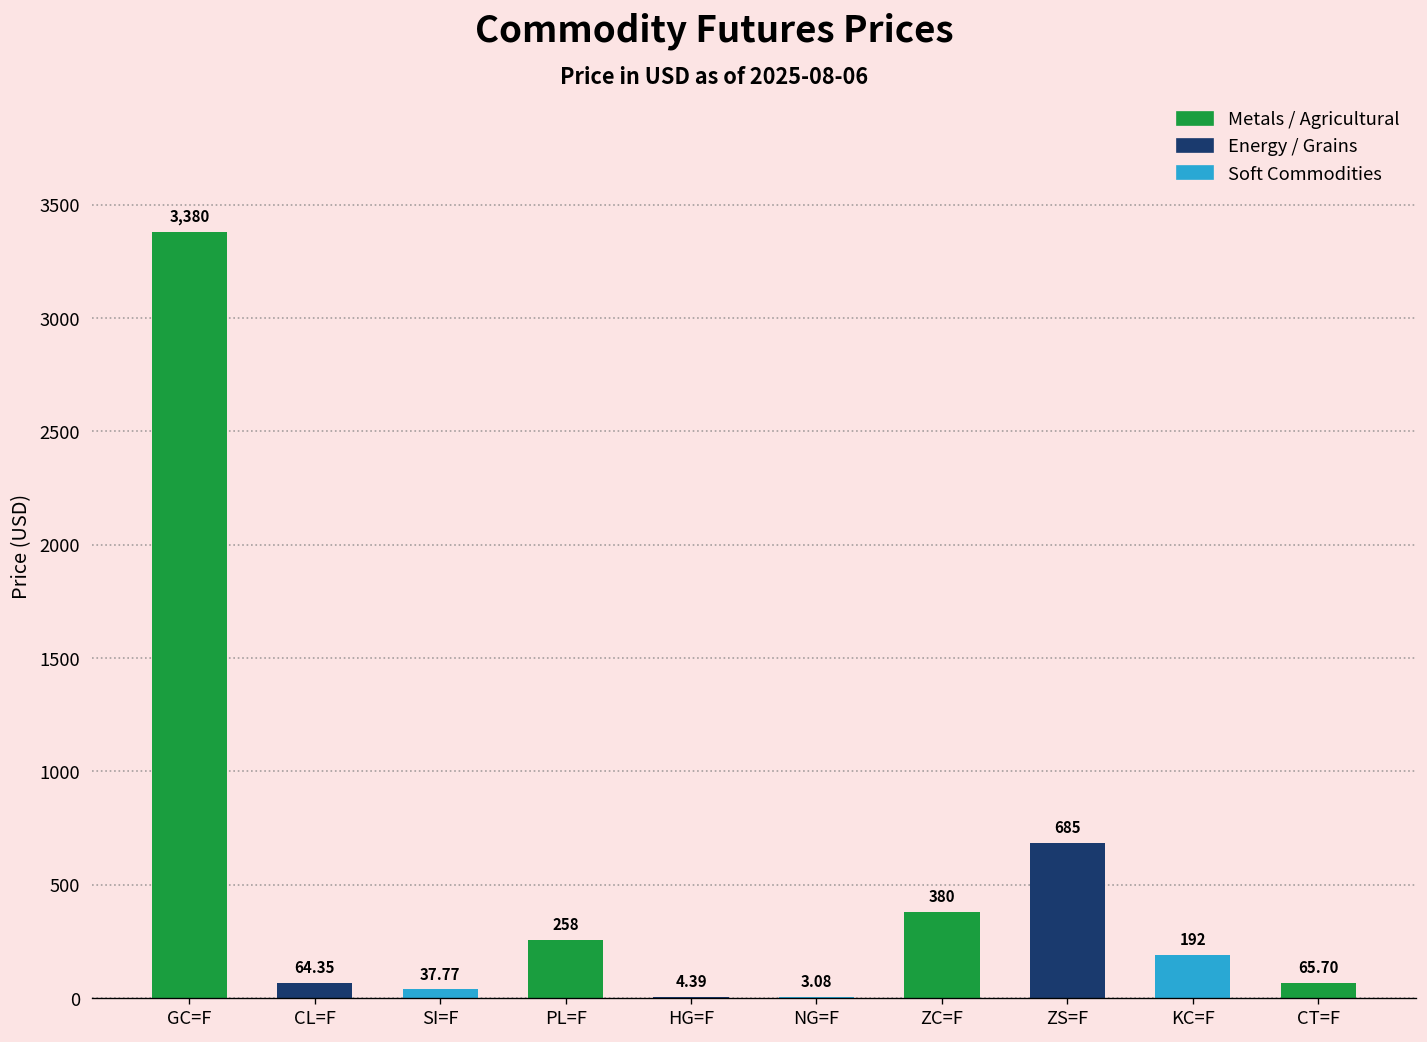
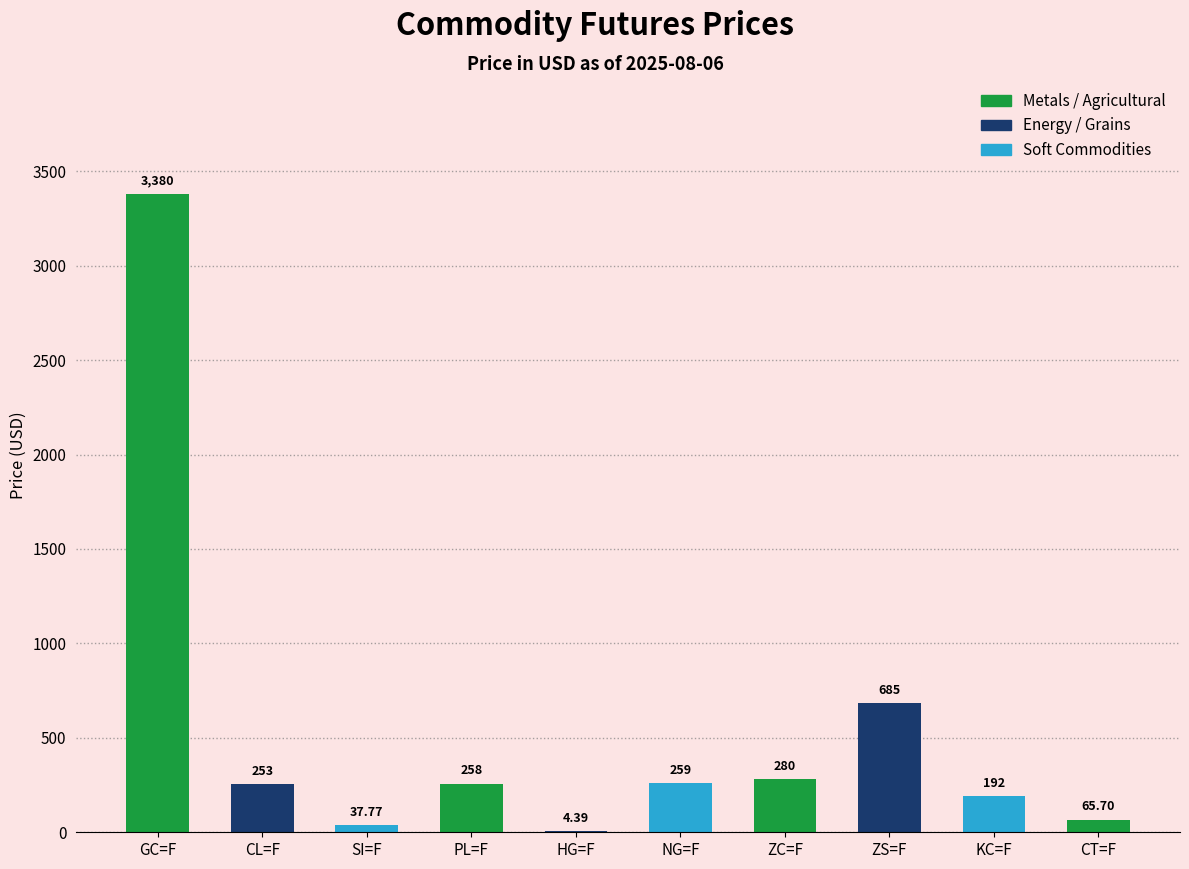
  {
    "GC=F": "3,380",
-   "CL=F": "64.35",
+   "CL=F": "253",
    "SI=F": "37.77",
    "PL=F": "258",
    "HG=F": "4.39",
-   "NG=F": "3.08",
-   "ZC=F": "380",
+   "NG=F": "259",
+   "ZC=F": "280",
    "ZS=F": "685",
    "KC=F": "192",
    "CT=F": "65.70"
  }
